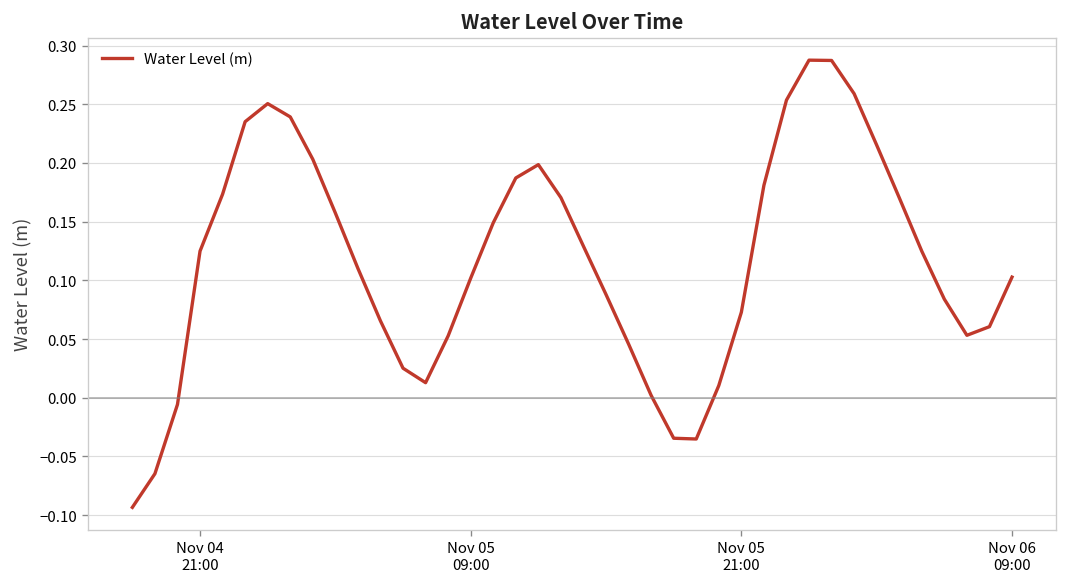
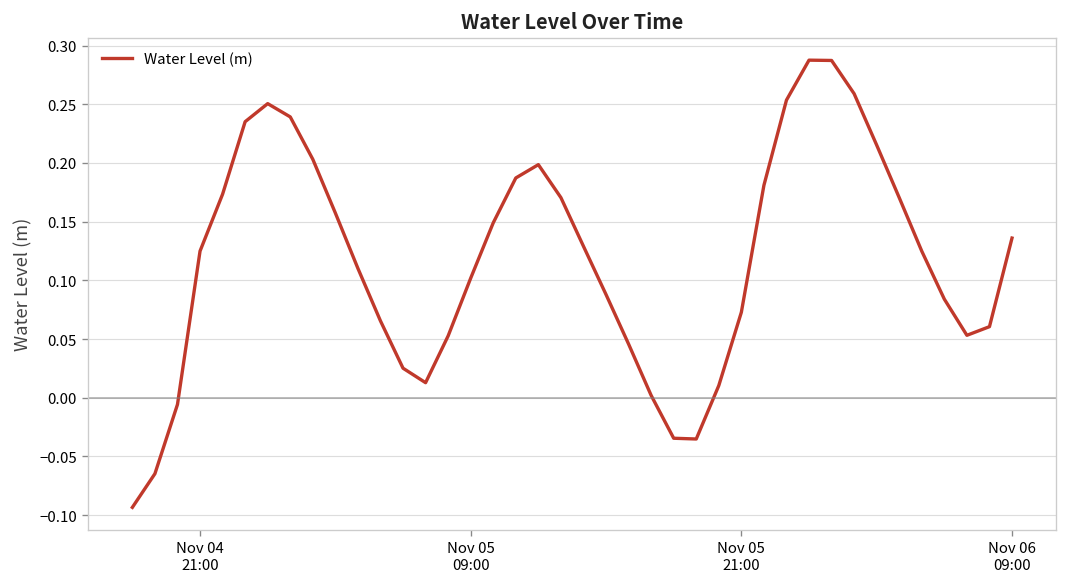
  {
    "Nov 04 21:00": 0.12,
    "Nov 05 09:00": 0.10,
    "Nov 05 21:00": 0.07,
-   "Nov 06 09:00": 0.10
+   "Nov 06 09:00": 0.14
  }
